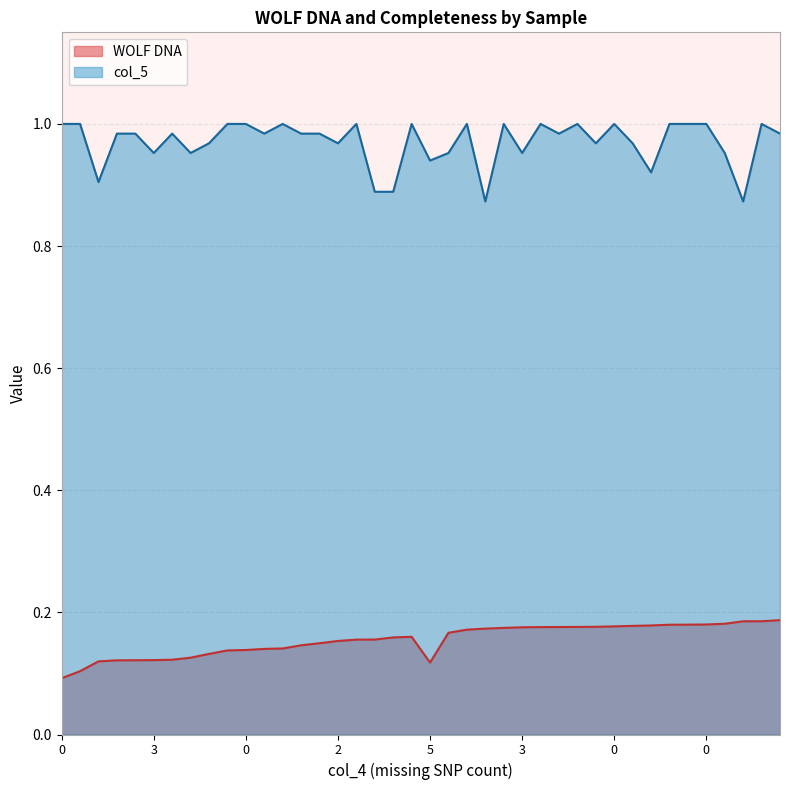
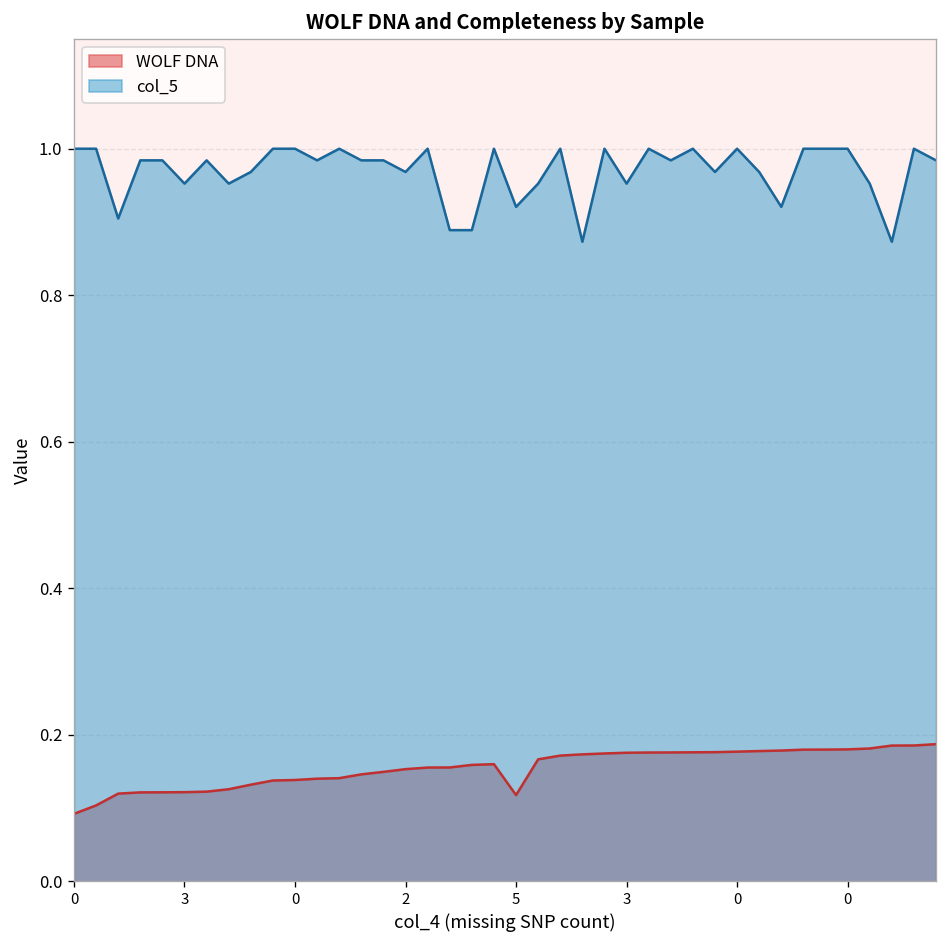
  {
    "WOLF DNA": {
      "5": 0.12
    },
    "col_5": {
-     "5": 0.94
+     "5": 0.92
    }
  }
